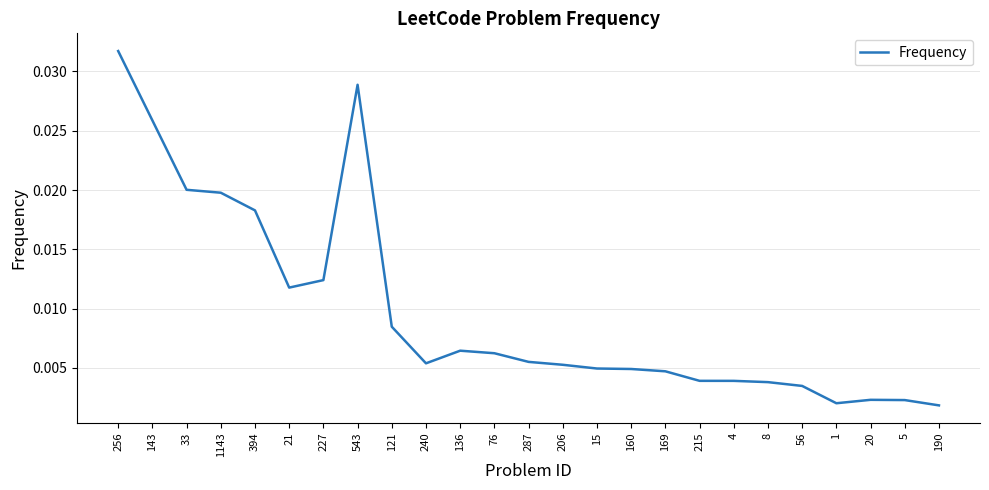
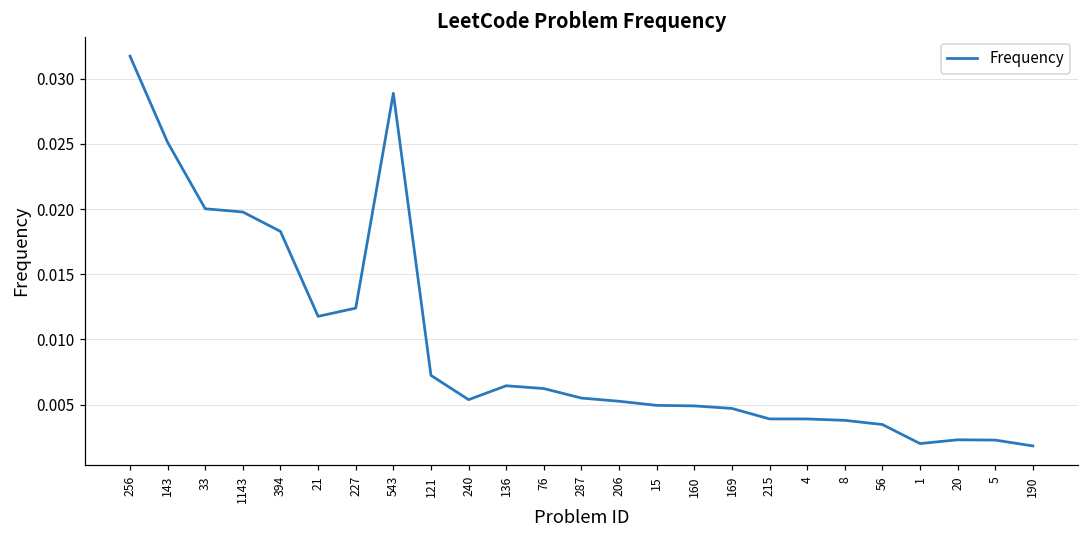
  {
    "256": 0.0317,
-   "143": 0.0259,
+   "143": 0.0251,
    "33": 0.0200,
    "1143": 0.0198,
    "394": 0.0183,
    "21": 0.0118,
    "227": 0.0124,
    "543": 0.0289,
-   "121": 0.0085,
+   "121": 0.0072,
    "240": 0.0054,
    "136": 0.0064,
    "76": 0.0062,
    "287": 0.0055,
    "206": 0.0053,
    "15": 0.0049,
    "160": 0.0049,
    "169": 0.0047,
    "215": 0.0039,
    "4": 0.0039,
    "8": 0.0038,
    "56": 0.0035,
    "1": 0.0020,
    "20": 0.0023,
    "5": 0.0023,
    "190": 0.0018
  }
